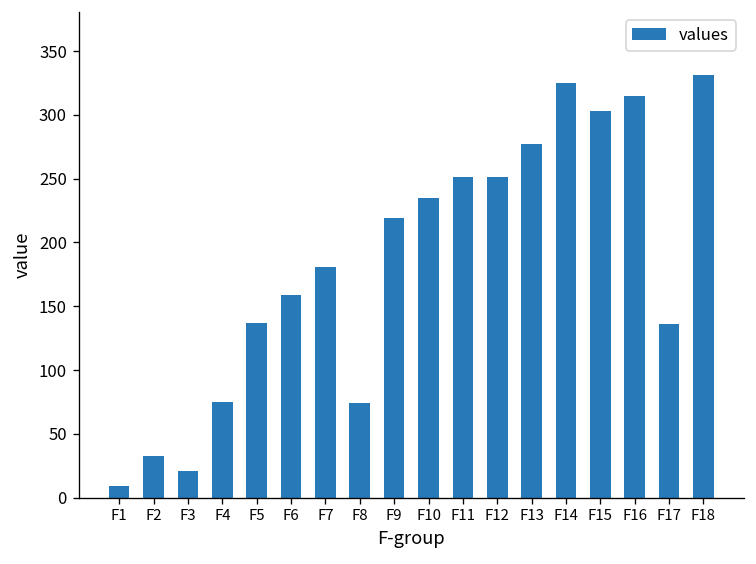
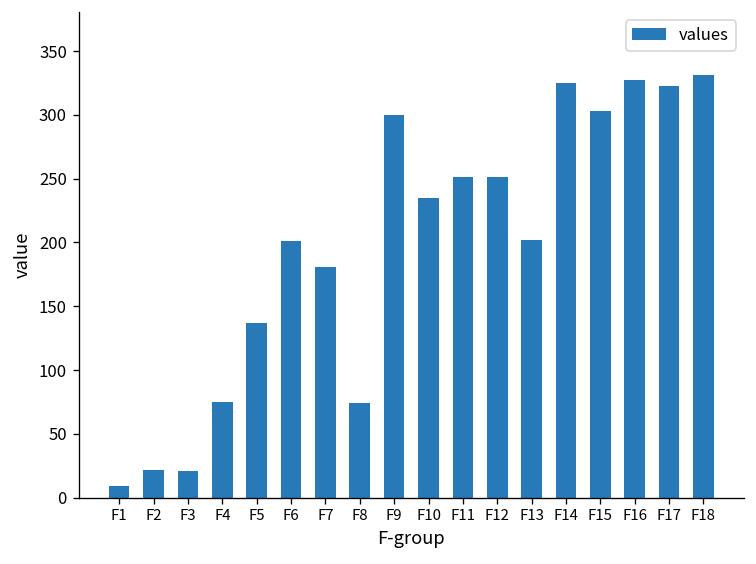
  {
    "F1": 9,
-   "F2": 33,
+   "F2": 22,
    "F3": 21,
    "F4": 75,
    "F5": 137,
-   "F6": 159,
+   "F6": 201,
    "F7": 181,
    "F8": 74,
-   "F9": 219,
+   "F9": 300,
    "F10": 235,
    "F11": 251,
    "F12": 251,
-   "F13": 277,
+   "F13": 202,
    "F14": 325,
    "F15": 303,
-   "F16": 315,
-   "F17": 136,
+   "F16": 327,
+   "F17": 323,
    "F18": 331
  }
